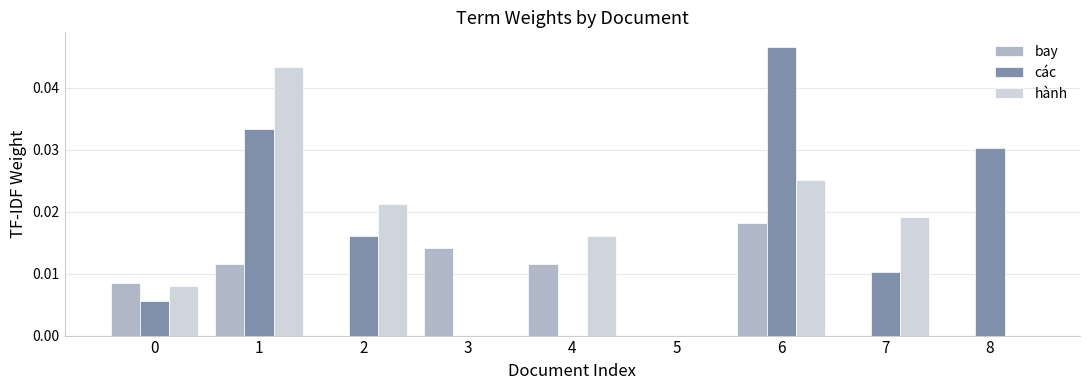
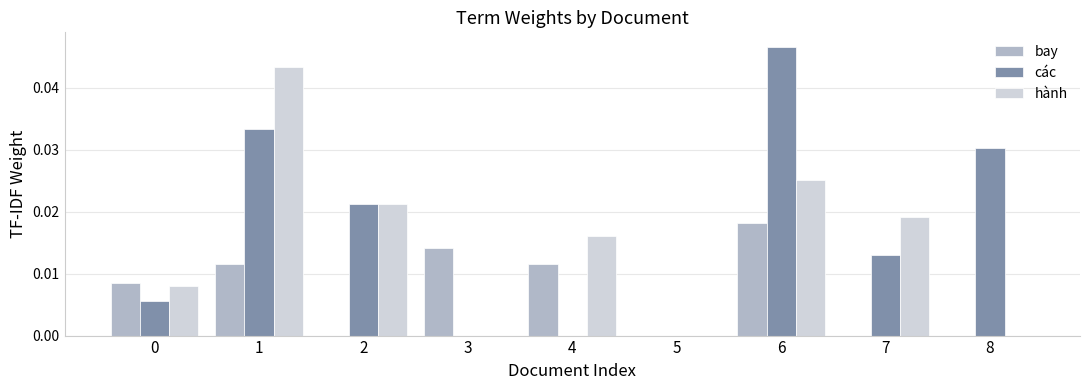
  {
    "các": {
      "0": 0.006,
      "1": 0.033,
-     "2": 0.016,
+     "2": 0.021,
      "3": 0.000,
      "4": 0.000,
      "5": 0.000,
      "6": 0.047,
-     "7": 0.010,
+     "7": 0.013,
      "8": 0.030
    }
  }
